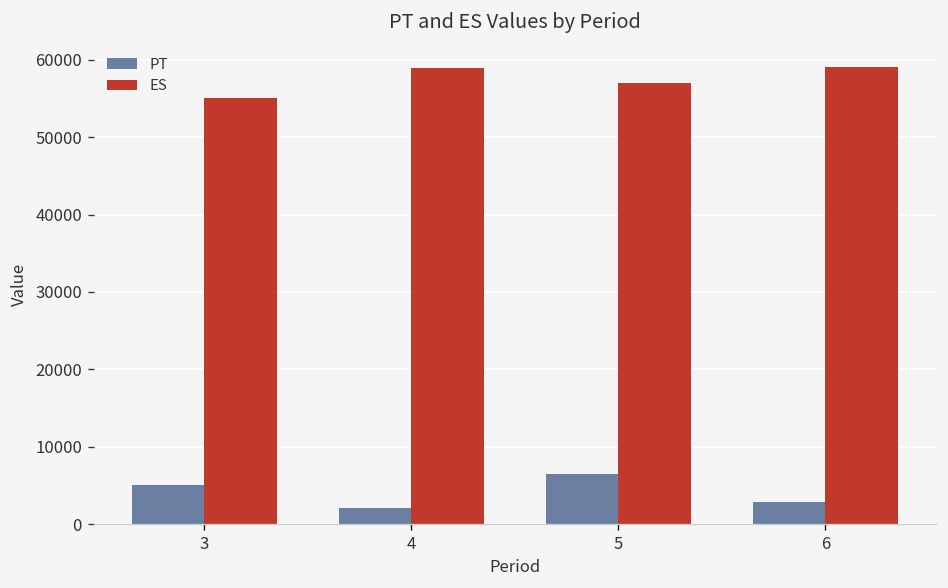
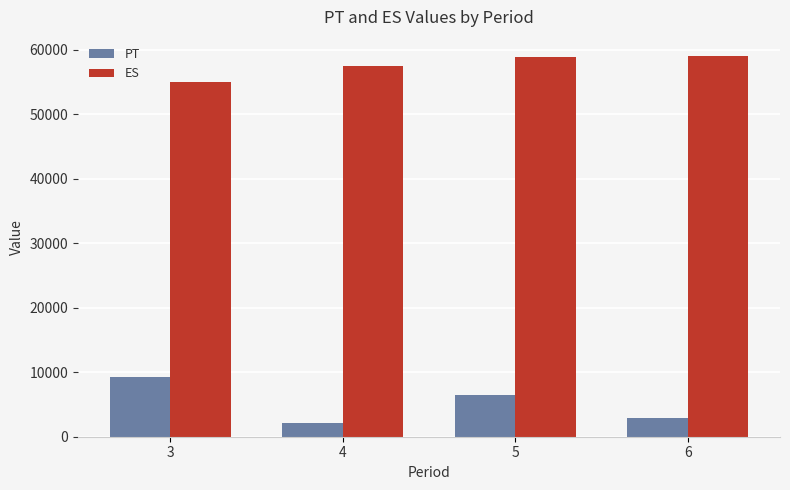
  {
    "PT": {
-     "3": 5000,
+     "3": 9000,
      "4": 2000,
      "5": 7000,
      "6": 3000
    },
    "ES": {
      "3": 55000,
-     "4": 59000,
-     "5": 57000,
+     "4": 58000,
+     "5": 59000,
      "6": 59000
    }
  }
